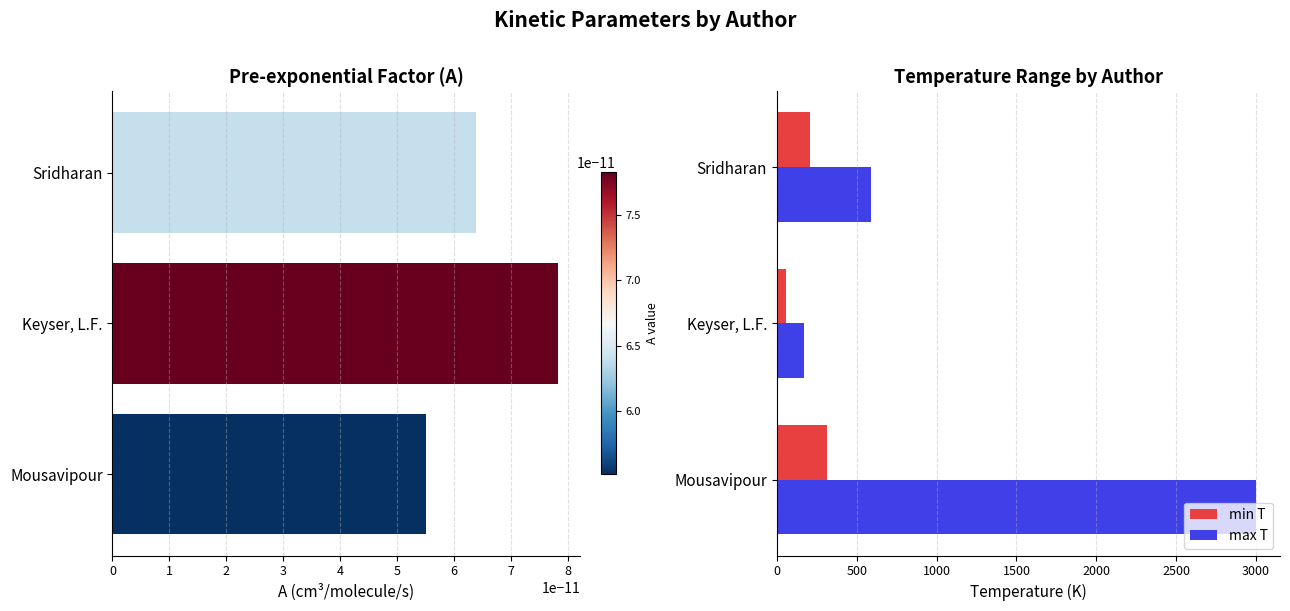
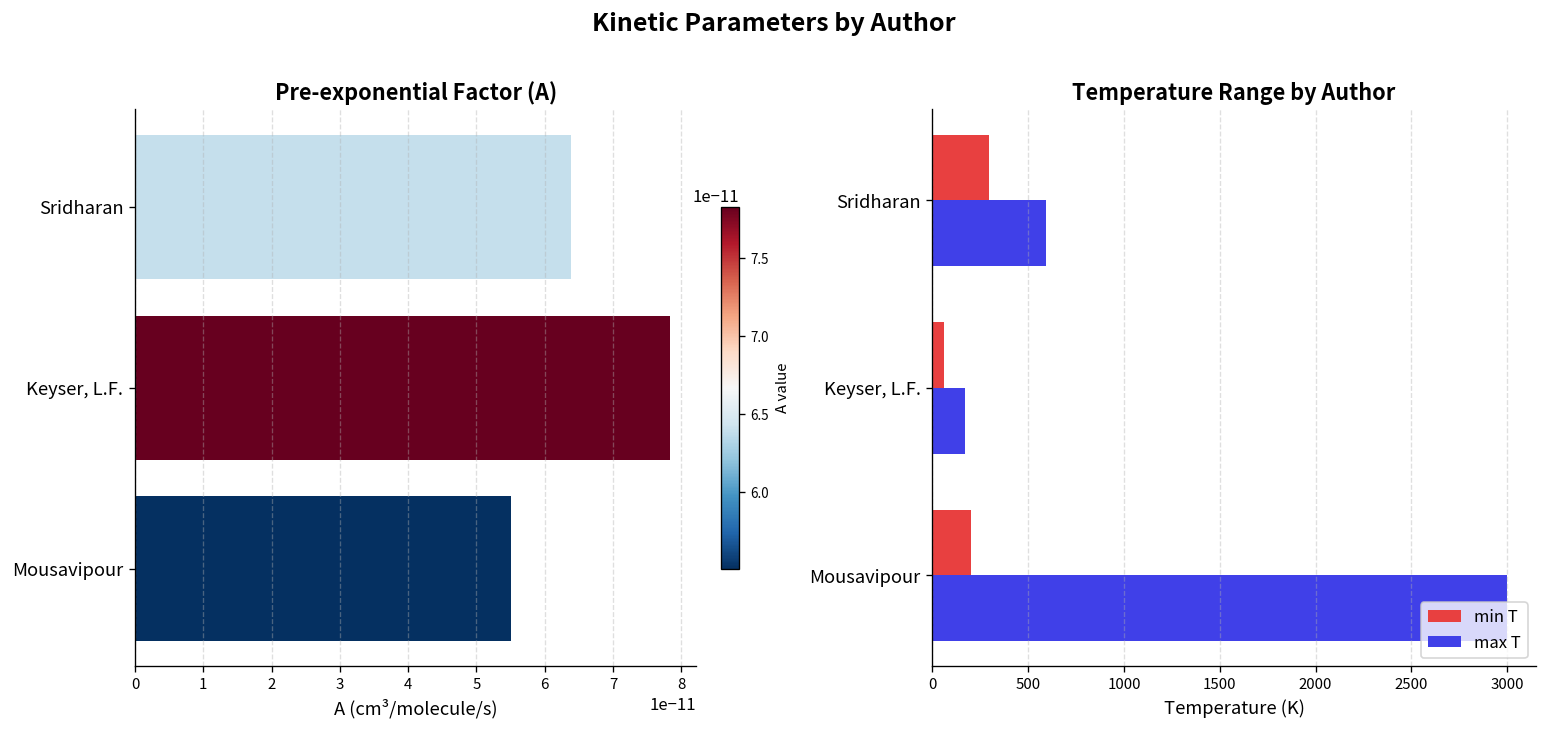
  {
    "Pre-exponential Factor (A)": {
      "Sridharan": 0.000000000064,
      "Keyser, L.F.": 0.000000000078,
      "Mousavipour": 0.000000000055
    },
    "Temperature Range by Author": {
      "min T": {
-       "Sridharan": 210,
+       "Sridharan": 300,
        "Keyser, L.F.": 60,
-       "Mousavipour": 310
+       "Mousavipour": 200
      },
      "max T": {
        "Sridharan": 590,
        "Keyser, L.F.": 170
      }
    }
  }
